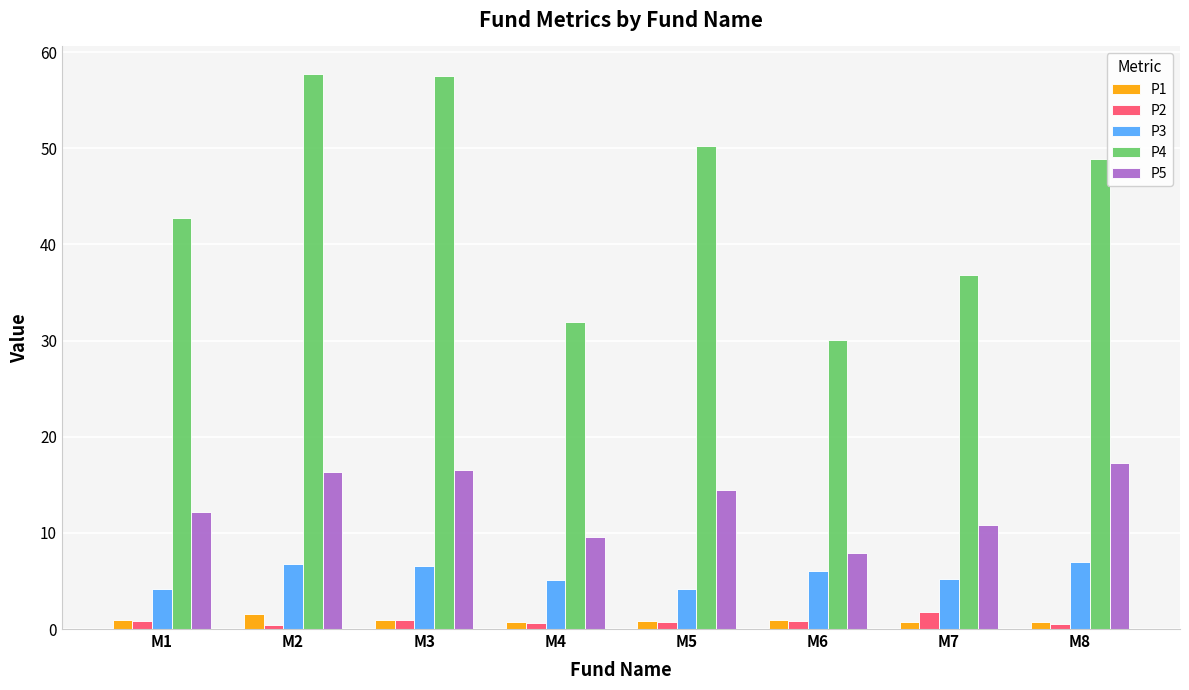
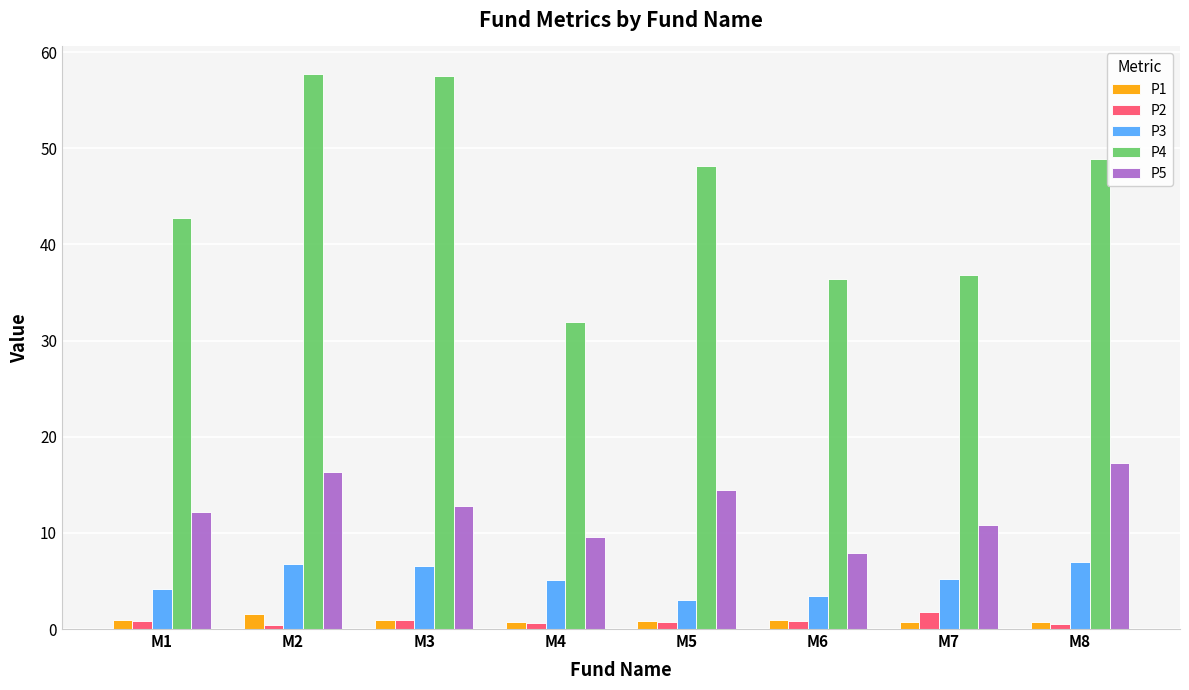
  {
    "P1": {
      "M1": 1,
      "M2": 2,
      "M3": 1,
      "M4": 1,
      "M5": 1,
      "M6": 1,
      "M7": 1,
      "M8": 1
    },
    "P2": {
      "M1": 1,
      "M2": 0,
      "M3": 1,
      "M4": 1,
      "M5": 1,
      "M6": 1,
      "M7": 2,
      "M8": 0
    },
    "P3": {
      "M1": 4,
      "M2": 7,
      "M3": 7,
      "M4": 5,
-     "M5": 4,
-     "M6": 6,
+     "M5": 3,
+     "M6": 3,
      "M7": 5,
      "M8": 7
    },
    "P4": {
      "M1": 43,
      "M2": 58,
      "M3": 58,
      "M4": 32,
-     "M5": 50,
-     "M6": 30,
+     "M5": 48,
+     "M6": 36,
      "M7": 37,
      "M8": 49
    },
    "P5": {
      "M1": 12,
      "M2": 16,
-     "M3": 16,
+     "M3": 13,
      "M4": 10,
      "M5": 14,
      "M6": 8,
      "M7": 11,
      "M8": 17
    }
  }
